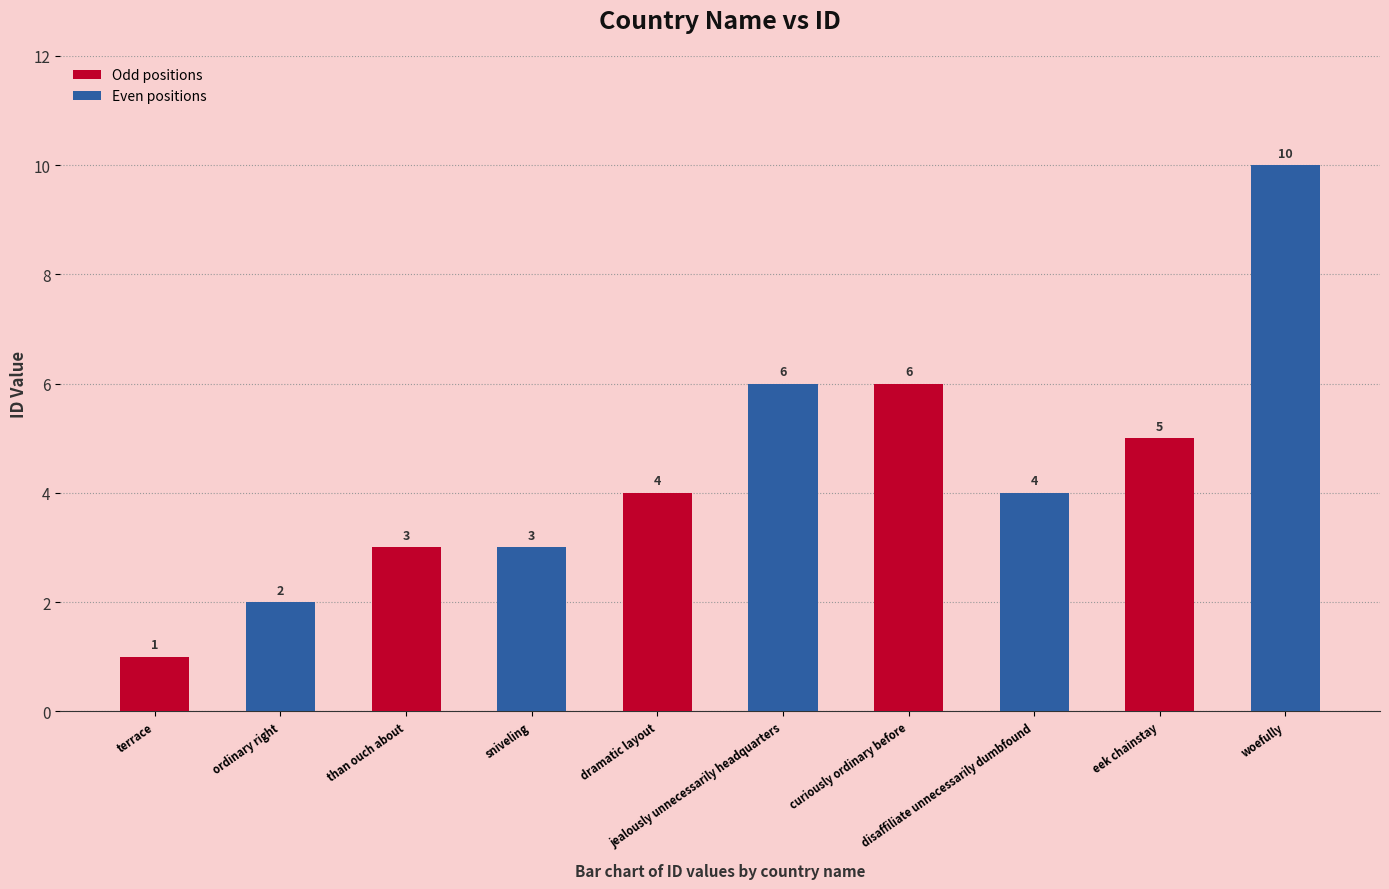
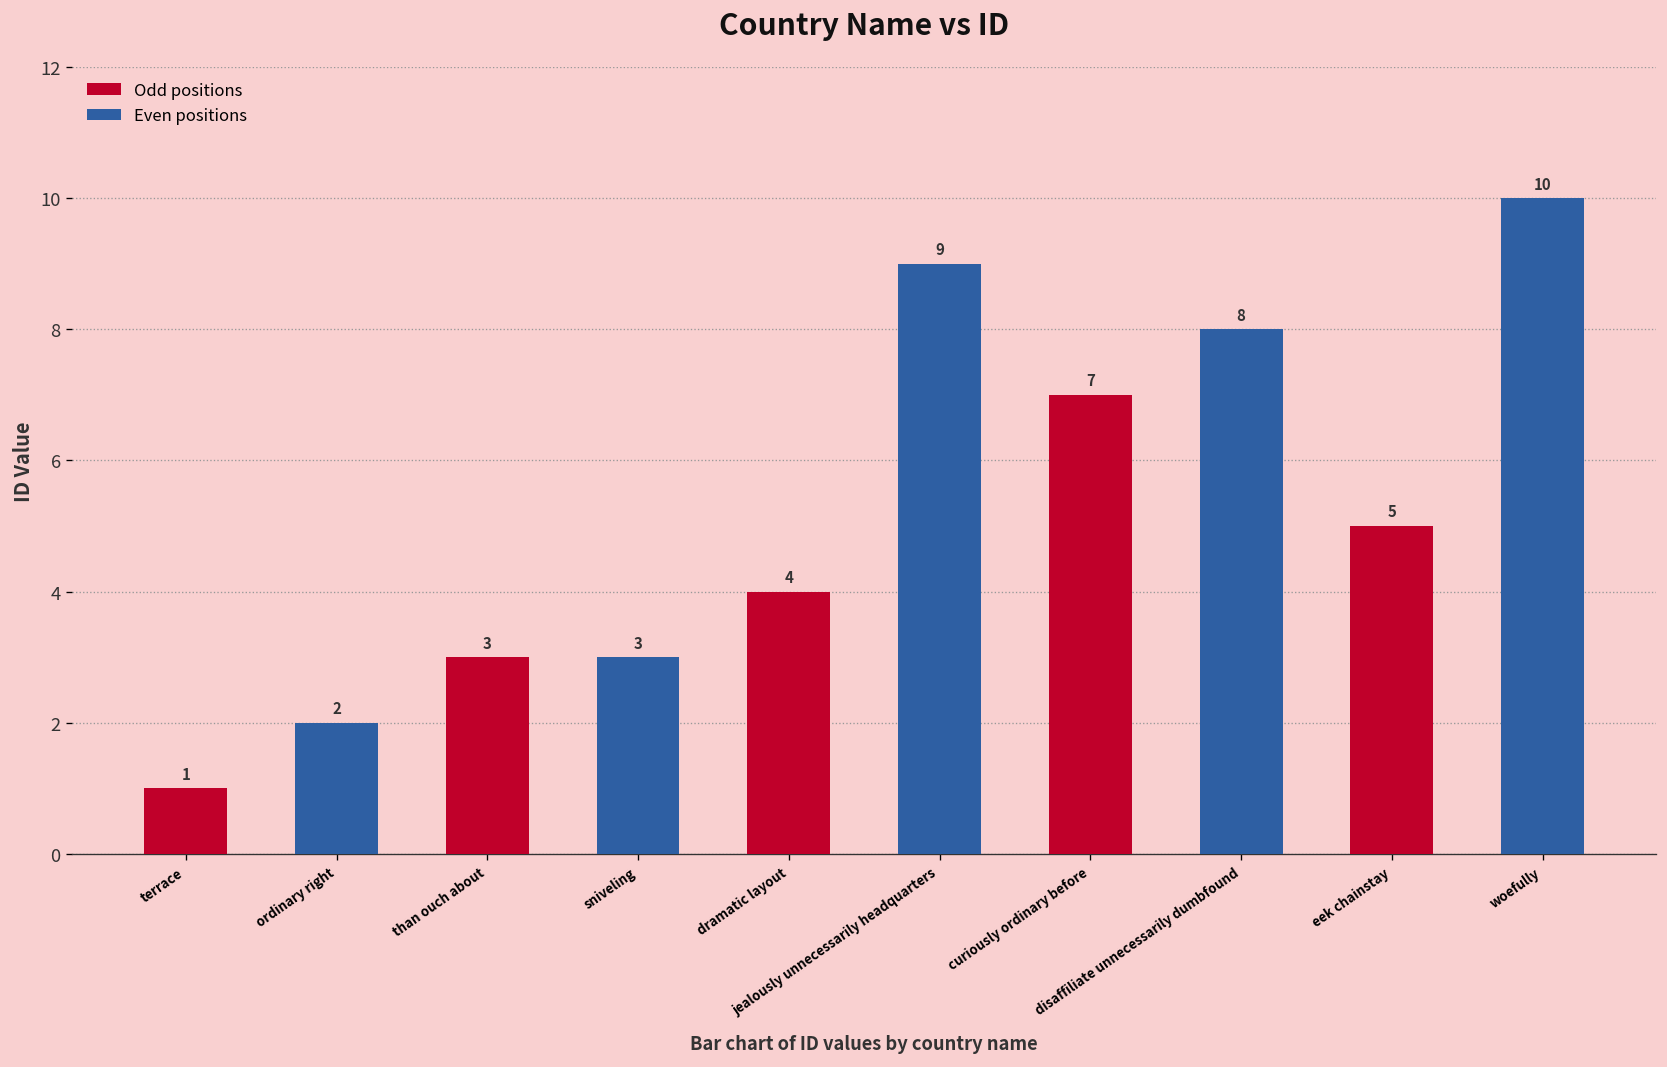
  {
    "terrace": 1,
    "ordinary right": 2,
    "than ouch about": 3,
    "sniveling": 3,
    "dramatic layout": 4,
-   "jealously unnecessarily headquarters": 6,
-   "curiously ordinary before": 6,
-   "disaffiliate unnecessarily dumbfound": 4,
+   "jealously unnecessarily headquarters": 9,
+   "curiously ordinary before": 7,
+   "disaffiliate unnecessarily dumbfound": 8,
    "eek chainstay": 5,
    "woefully": 10
  }
